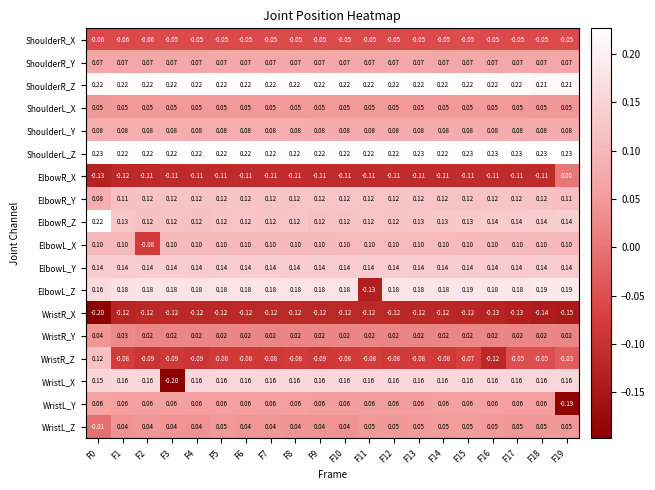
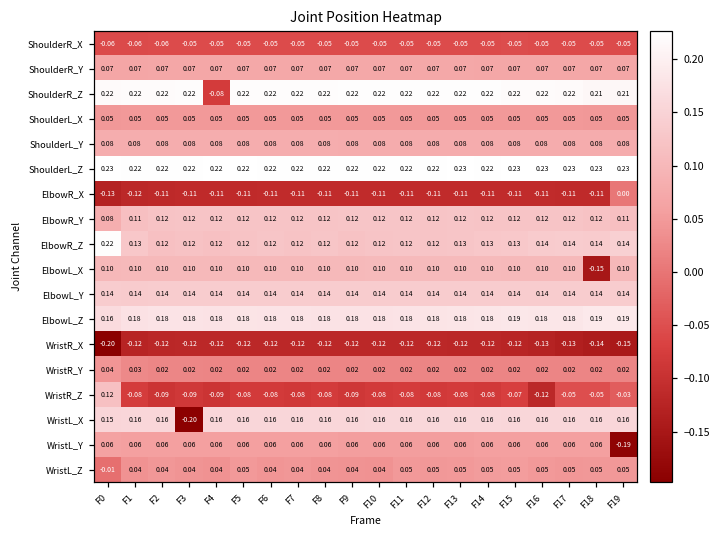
  {
    "ShoulderR_Z": {
      "F0": 0.22,
      "F1": 0.22,
      "F2": 0.22,
      "F3": 0.22,
-     "F4": 0.22,
+     "F4": -0.08,
      "F5": 0.22,
      "F6": 0.22,
      "F7": 0.22,
      "F8": 0.22,
      "F9": 0.22,
      "F10": 0.22,
      "F11": 0.22,
      "F12": 0.22,
      "F13": 0.22,
      "F14": 0.22,
      "F15": 0.22,
      "F16": 0.22,
      "F17": 0.22,
      "F18": 0.21,
      "F19": 0.21
    },
    "ElbowL_X": {
      "F0": 0.10,
      "F1": 0.10,
-     "F2": -0.08,
+     "F2": 0.10,
      "F3": 0.10,
      "F4": 0.10,
      "F5": 0.10,
      "F6": 0.10,
      "F7": 0.10,
      "F8": 0.10,
      "F9": 0.10,
      "F10": 0.10,
      "F11": 0.10,
      "F12": 0.10,
      "F13": 0.10,
      "F14": 0.10,
      "F15": 0.10,
      "F16": 0.10,
      "F17": 0.10,
-     "F18": 0.10,
+     "F18": -0.15,
      "F19": 0.10
    },
    "ElbowL_Z": {
      "F0": 0.16,
      "F1": 0.18,
      "F2": 0.18,
      "F3": 0.18,
      "F4": 0.18,
      "F5": 0.18,
      "F6": 0.18,
      "F7": 0.18,
      "F8": 0.18,
      "F9": 0.18,
      "F10": 0.18,
-     "F11": -0.13,
+     "F11": 0.18,
      "F12": 0.18,
      "F13": 0.18,
      "F14": 0.18,
      "F15": 0.19,
      "F16": 0.18,
      "F17": 0.18,
      "F18": 0.19,
      "F19": 0.19
    }
  }
